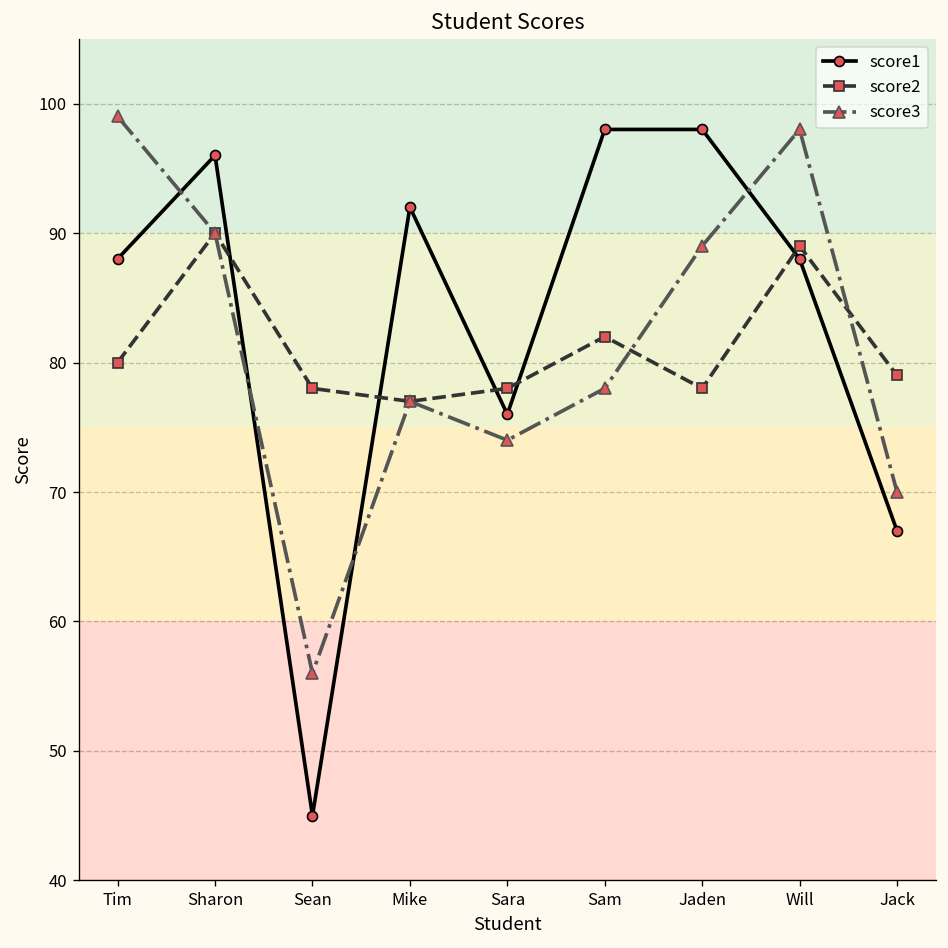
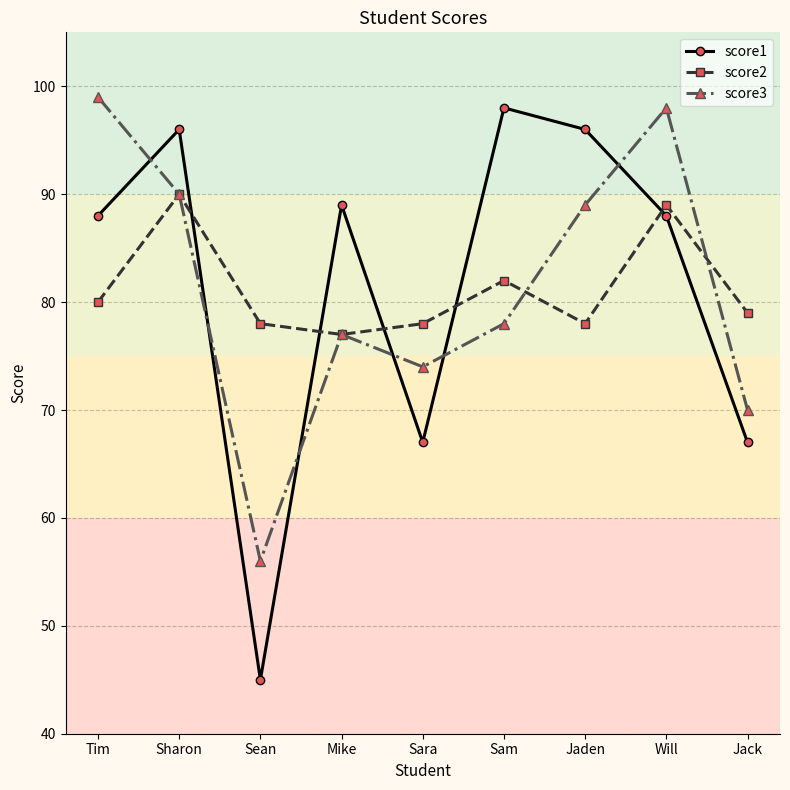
  {
    "score1": {
      "Tim": 88,
      "Sharon": 96,
      "Sean": 45,
-     "Mike": 92,
-     "Sara": 76,
+     "Mike": 89,
+     "Sara": 67,
      "Sam": 98,
-     "Jaden": 98,
+     "Jaden": 96,
      "Will": 88,
      "Jack": 67
    }
  }
